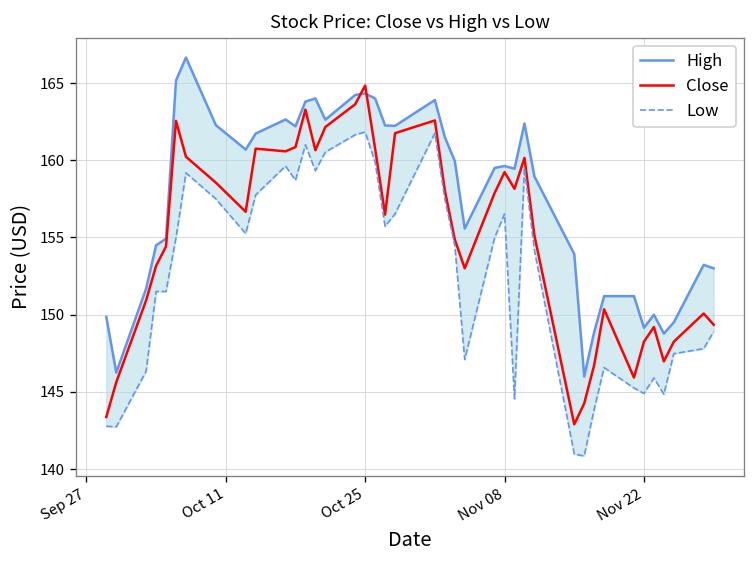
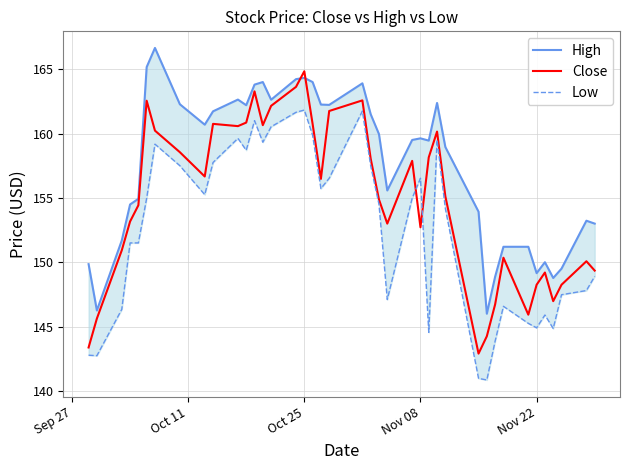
  {
    "Close": {
      "Oct 25": 164.8,
-     "Nov 08": 159.2,
+     "Nov 08": 152.7,
      "Nov 22": 148.3
    }
  }
